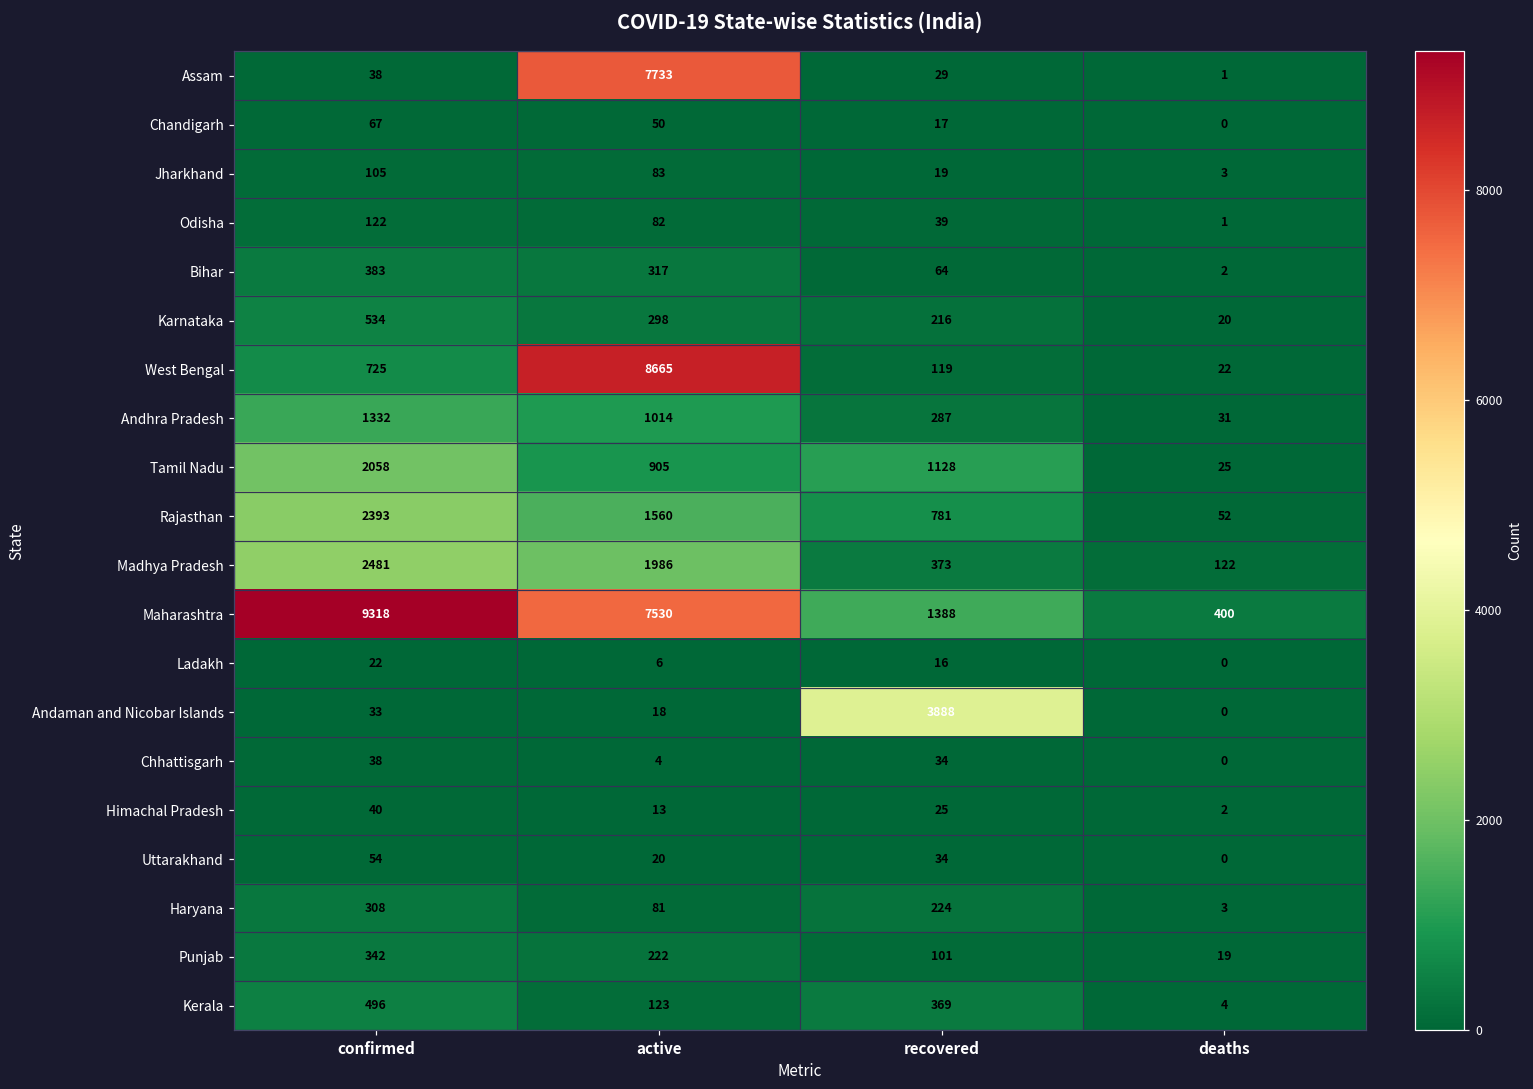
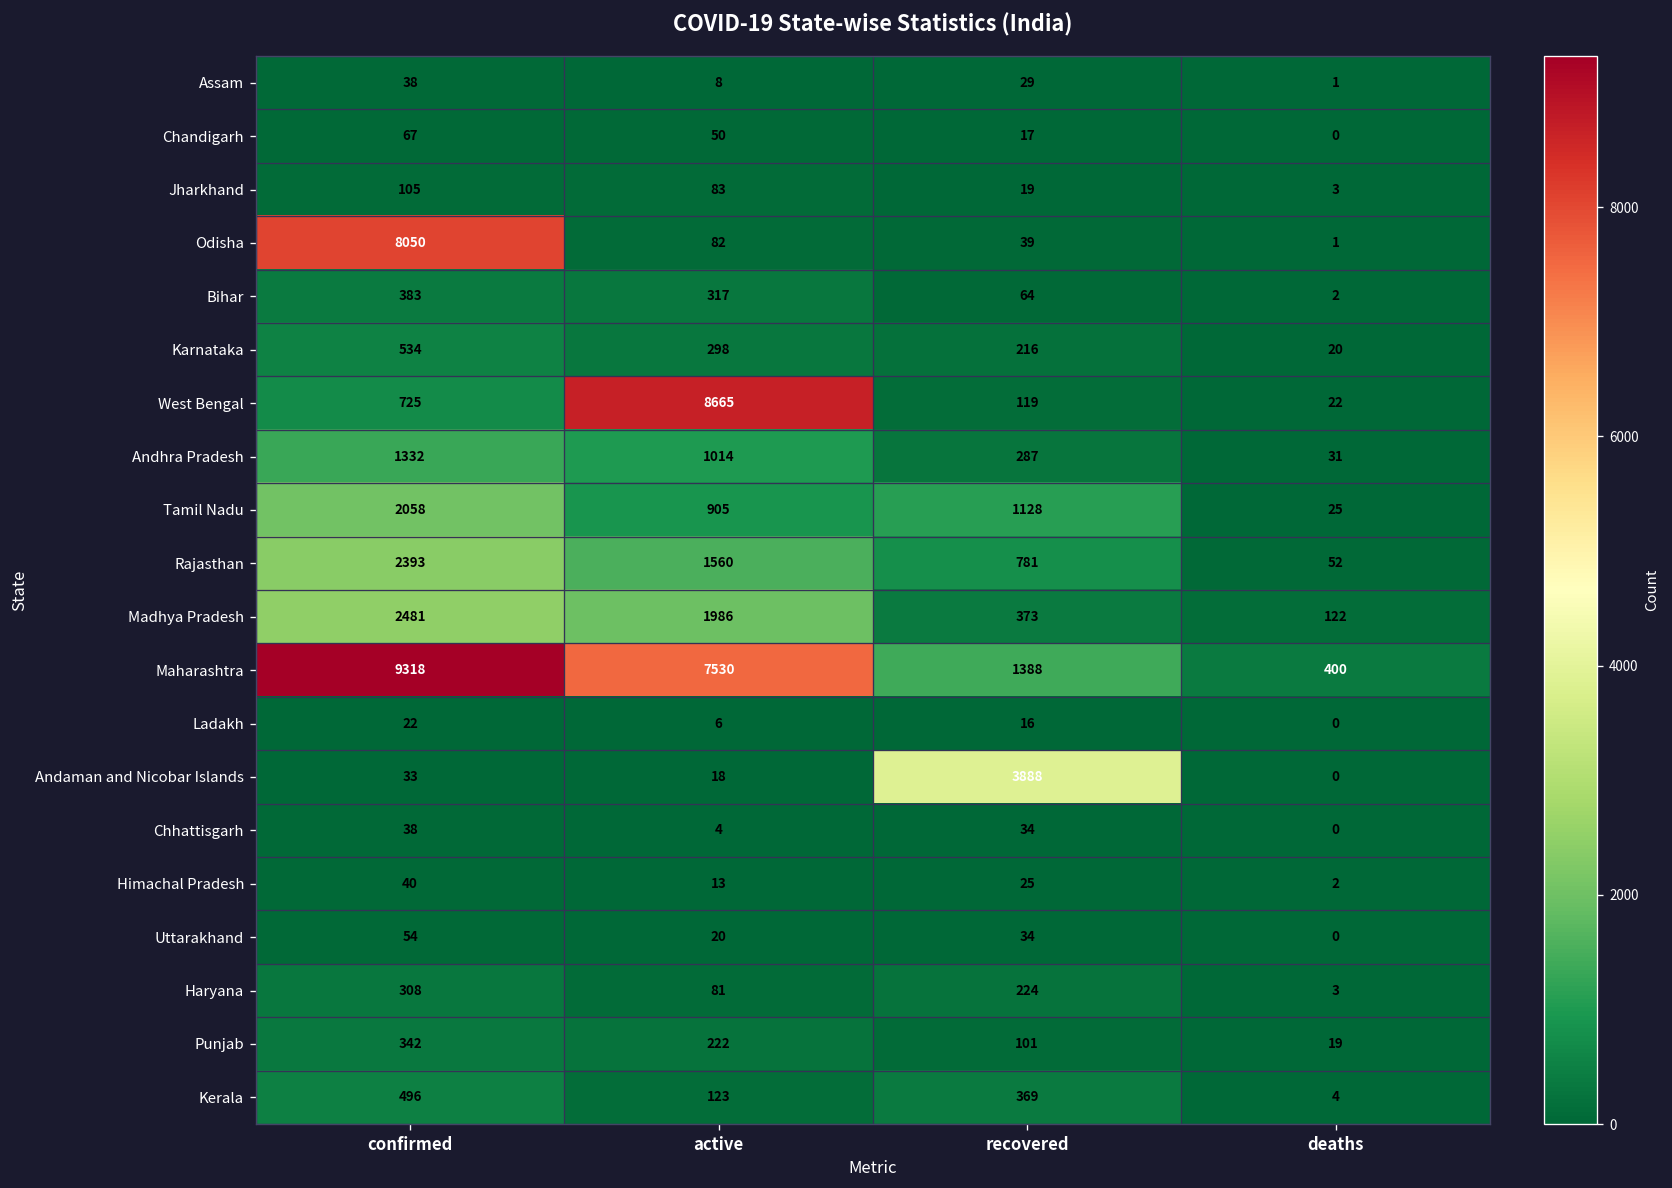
  {
    "Assam": {
      "confirmed": 38,
-     "active": 7733,
+     "active": 8,
      "recovered": 29,
      "deaths": 1
    },
    "Chandigarh": {
      "confirmed": 67,
      "active": 50,
      "recovered": 17,
      "deaths": 0
    },
    "Jharkhand": {
      "confirmed": 105,
      "active": 83,
      "recovered": 19,
      "deaths": 3
    },
    "Odisha": {
-     "confirmed": 122,
+     "confirmed": 8050,
      "active": 82,
      "recovered": 39,
      "deaths": 1
    },
    "Bihar": {
      "confirmed": 383,
      "active": 317,
      "recovered": 64,
      "deaths": 2
    },
    "Karnataka": {
      "confirmed": 534,
      "active": 298,
      "recovered": 216,
      "deaths": 20
    },
    "West Bengal": {
      "confirmed": 725,
      "active": 8665,
      "recovered": 119,
      "deaths": 22
    },
    "Andhra Pradesh": {
      "confirmed": 1332,
      "active": 1014,
      "recovered": 287,
      "deaths": 31
    },
    "Tamil Nadu": {
      "confirmed": 2058,
      "active": 905,
      "recovered": 1128,
      "deaths": 25
    },
    "Rajasthan": {
      "confirmed": 2393,
      "active": 1560,
      "recovered": 781,
      "deaths": 52
    },
    "Madhya Pradesh": {
      "confirmed": 2481,
      "active": 1986,
      "recovered": 373,
      "deaths": 122
    },
    "Maharashtra": {
      "confirmed": 9318,
      "active": 7530,
      "recovered": 1388,
      "deaths": 400
    },
    "Ladakh": {
      "confirmed": 22,
      "active": 6,
      "recovered": 16,
      "deaths": 0
    },
    "Andaman and Nicobar Islands": {
      "confirmed": 33,
      "active": 18,
      "recovered": 3888,
      "deaths": 0
    },
    "Chhattisgarh": {
      "confirmed": 38,
      "active": 4,
      "recovered": 34,
      "deaths": 0
    },
    "Himachal Pradesh": {
      "confirmed": 40,
      "active": 13,
      "recovered": 25,
      "deaths": 2
    },
    "Uttarakhand": {
      "confirmed": 54,
      "active": 20,
      "recovered": 34,
      "deaths": 0
    },
    "Haryana": {
      "confirmed": 308,
      "active": 81,
      "recovered": 224,
      "deaths": 3
    },
    "Punjab": {
      "confirmed": 342,
      "active": 222,
      "recovered": 101,
      "deaths": 19
    },
    "Kerala": {
      "confirmed": 496,
      "active": 123,
      "recovered": 369,
      "deaths": 4
    }
  }
